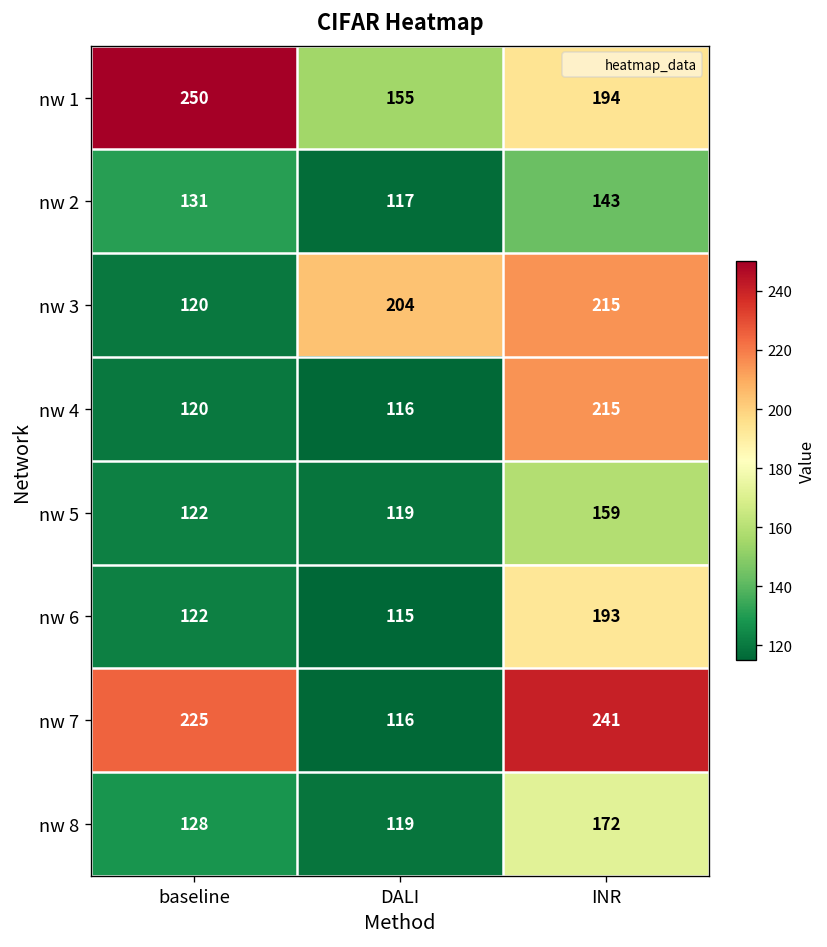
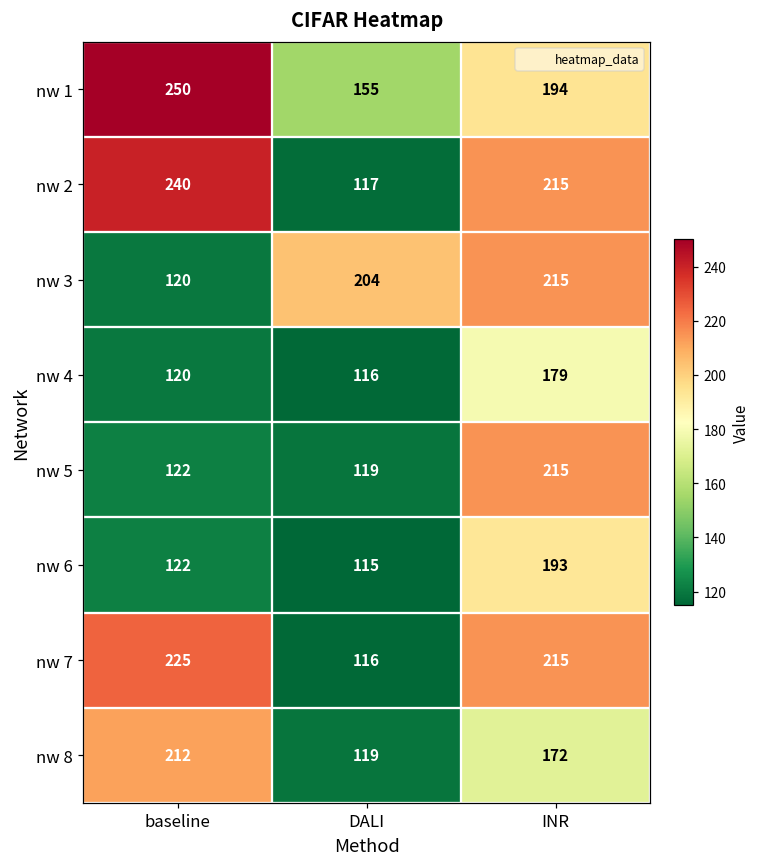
  {
    "nw 1": {
      "baseline": 250,
      "DALI": 155,
      "INR": 194
    },
    "nw 2": {
-     "baseline": 131,
+     "baseline": 240,
      "DALI": 117,
-     "INR": 143
+     "INR": 215
    },
    "nw 3": {
      "baseline": 120,
      "DALI": 204,
      "INR": 215
    },
    "nw 4": {
      "baseline": 120,
      "DALI": 116,
-     "INR": 215
+     "INR": 179
    },
    "nw 5": {
      "baseline": 122,
      "DALI": 119,
-     "INR": 159
+     "INR": 215
    },
    "nw 6": {
      "baseline": 122,
      "DALI": 115,
      "INR": 193
    },
    "nw 7": {
      "baseline": 225,
      "DALI": 116,
-     "INR": 241
+     "INR": 215
    },
    "nw 8": {
-     "baseline": 128,
+     "baseline": 212,
      "DALI": 119,
      "INR": 172
    }
  }
